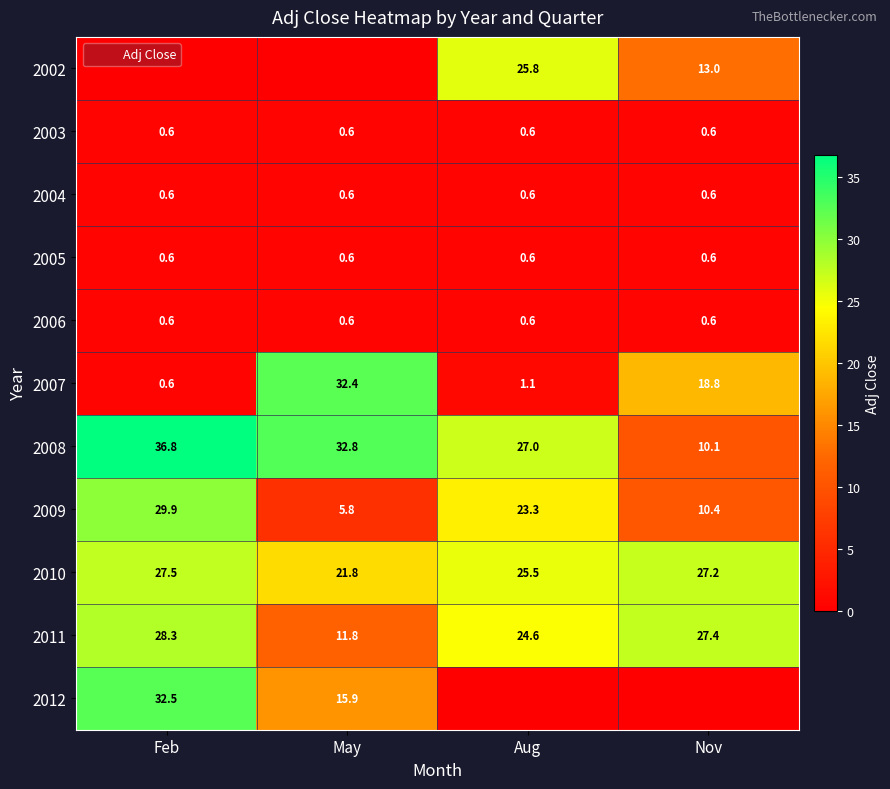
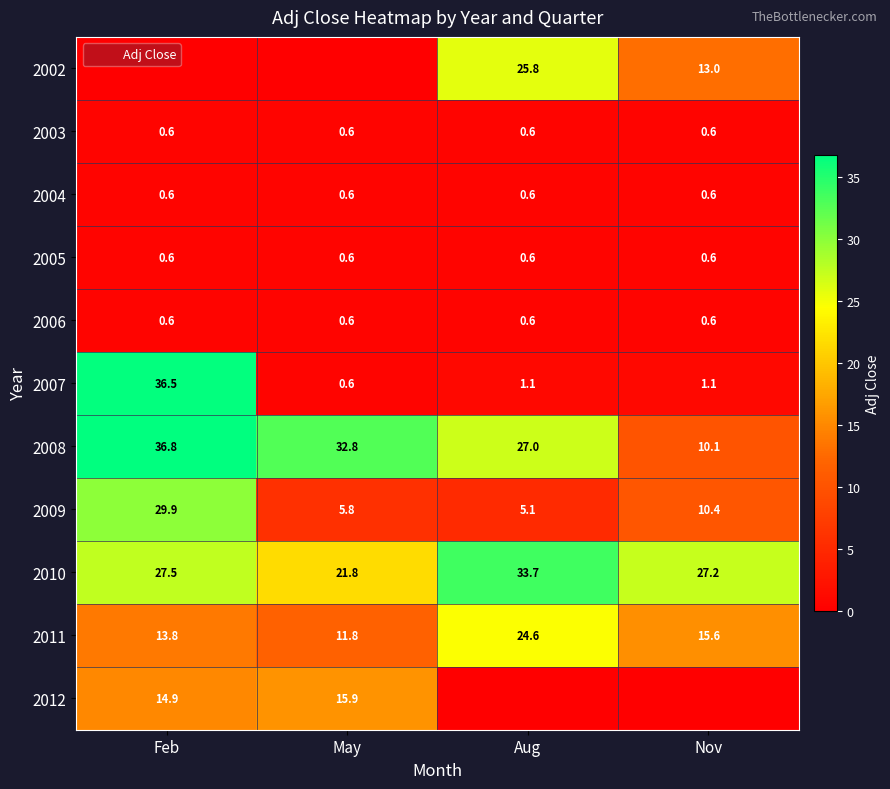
  {
    "2002": {
      "Aug": 25.8,
      "Nov": 13.0
    },
    "2003": {
      "Feb": 0.6,
      "May": 0.6,
      "Aug": 0.6,
      "Nov": 0.6
    },
    "2004": {
      "Feb": 0.6,
      "May": 0.6,
      "Aug": 0.6,
      "Nov": 0.6
    },
    "2005": {
      "Feb": 0.6,
      "May": 0.6,
      "Aug": 0.6,
      "Nov": 0.6
    },
    "2006": {
      "Feb": 0.6,
      "May": 0.6,
      "Aug": 0.6,
      "Nov": 0.6
    },
    "2007": {
-     "Feb": 0.6,
-     "May": 32.4,
+     "Feb": 36.5,
+     "May": 0.6,
      "Aug": 1.1,
-     "Nov": 18.8
+     "Nov": 1.1
    },
    "2008": {
      "Feb": 36.8,
      "May": 32.8,
      "Aug": 27.0,
      "Nov": 10.1
    },
    "2009": {
      "Feb": 29.9,
      "May": 5.8,
-     "Aug": 23.3,
+     "Aug": 5.1,
      "Nov": 10.4
    },
    "2010": {
      "Feb": 27.5,
      "May": 21.8,
-     "Aug": 25.5,
+     "Aug": 33.7,
      "Nov": 27.2
    },
    "2011": {
-     "Feb": 28.3,
+     "Feb": 13.8,
      "May": 11.8,
      "Aug": 24.6,
-     "Nov": 27.4
+     "Nov": 15.6
    },
    "2012": {
-     "Feb": 32.5,
+     "Feb": 14.9,
      "May": 15.9
    }
  }
